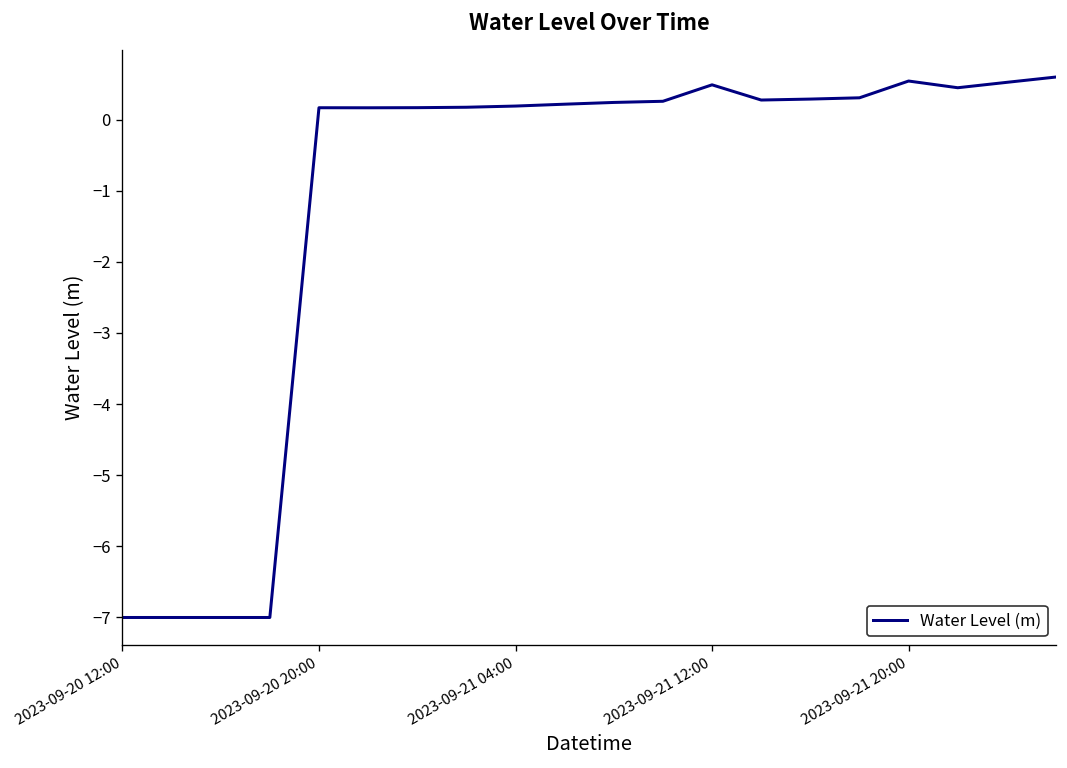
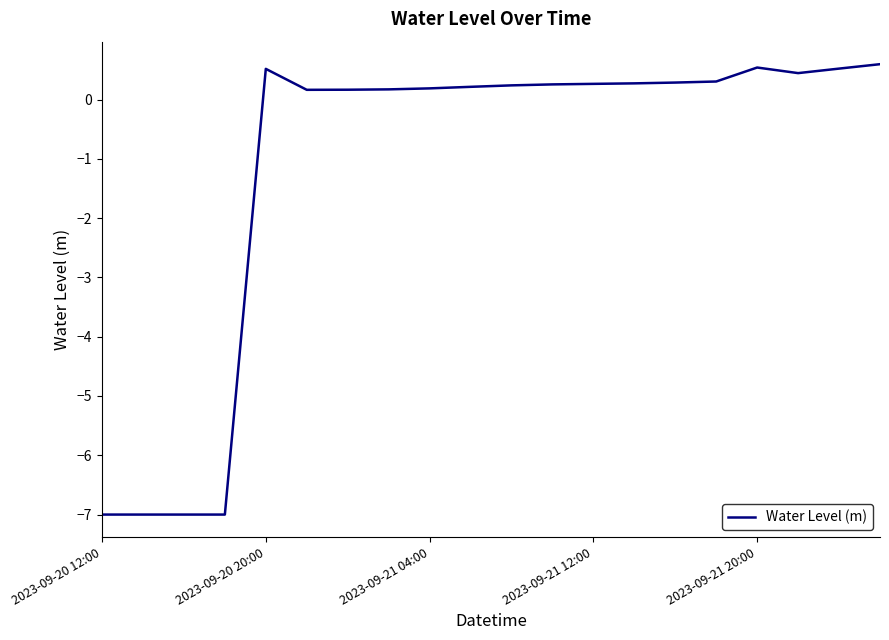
  {
    "2023-09-20 12:00": -7.0,
-   "2023-09-20 20:00": 0.2,
+   "2023-09-20 20:00": 0.5,
    "2023-09-21 04:00": 0.2,
-   "2023-09-21 12:00": 0.5,
+   "2023-09-21 12:00": 0.3,
    "2023-09-21 20:00": 0.5
  }
